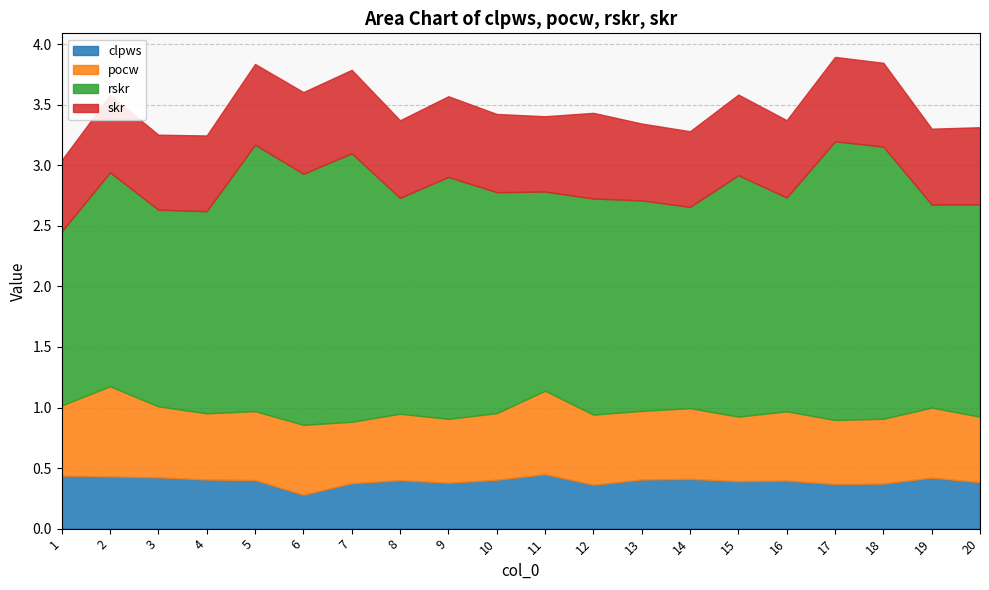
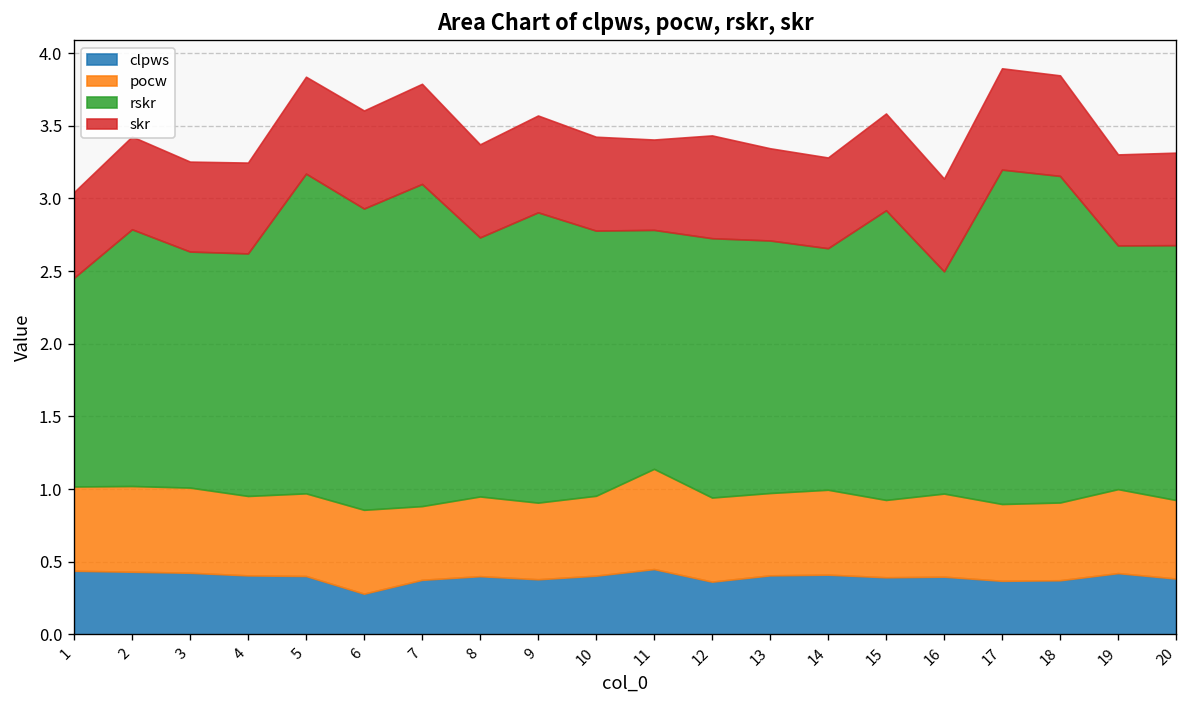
  {
    "clpws": {
      "1": 0.44,
      "2": 0.43,
      "3": 0.42,
      "4": 0.41,
      "5": 0.40,
      "6": 0.28,
      "7": 0.38,
      "8": 0.40,
      "9": 0.38,
      "10": 0.40,
      "11": 0.45,
      "12": 0.36,
      "13": 0.41,
      "14": 0.41,
      "15": 0.39,
      "16": 0.40,
      "17": 0.37,
      "18": 0.37,
      "19": 0.42,
      "20": 0.38
    },
    "pocw": {
      "1": 0.58,
-     "2": 0.74,
+     "2": 0.59,
      "3": 0.59,
      "4": 0.55,
      "5": 0.57,
      "6": 0.58,
      "7": 0.51,
      "8": 0.55,
      "9": 0.53,
      "10": 0.55,
      "11": 0.69,
      "12": 0.58,
      "13": 0.57,
      "14": 0.58,
      "15": 0.53,
      "16": 0.57,
      "17": 0.53,
      "18": 0.53,
      "19": 0.58,
      "20": 0.54
    },
    "rskr": {
      "1": 1.44,
      "2": 1.77,
      "3": 1.62,
      "4": 1.67,
      "5": 2.20,
      "6": 2.07,
      "7": 2.22,
      "8": 1.78,
      "9": 2.00,
      "10": 1.82,
      "11": 1.64,
      "12": 1.78,
      "13": 1.74,
      "14": 1.66,
      "15": 1.99,
-     "16": 1.77,
+     "16": 1.53,
      "17": 2.30,
      "18": 2.25,
      "19": 1.68,
      "20": 1.75
    },
    "skr": {
      "1": 0.59,
      "3": 0.62,
      "4": 0.63,
      "5": 0.67,
      "6": 0.67,
      "7": 0.69,
      "8": 0.64,
      "9": 0.67,
      "10": 0.65,
      "11": 0.62,
      "12": 0.71,
      "13": 0.63,
      "14": 0.62,
      "15": 0.67,
      "16": 0.64,
      "17": 0.70,
      "18": 0.69,
      "19": 0.63,
      "20": 0.64
    }
  }
